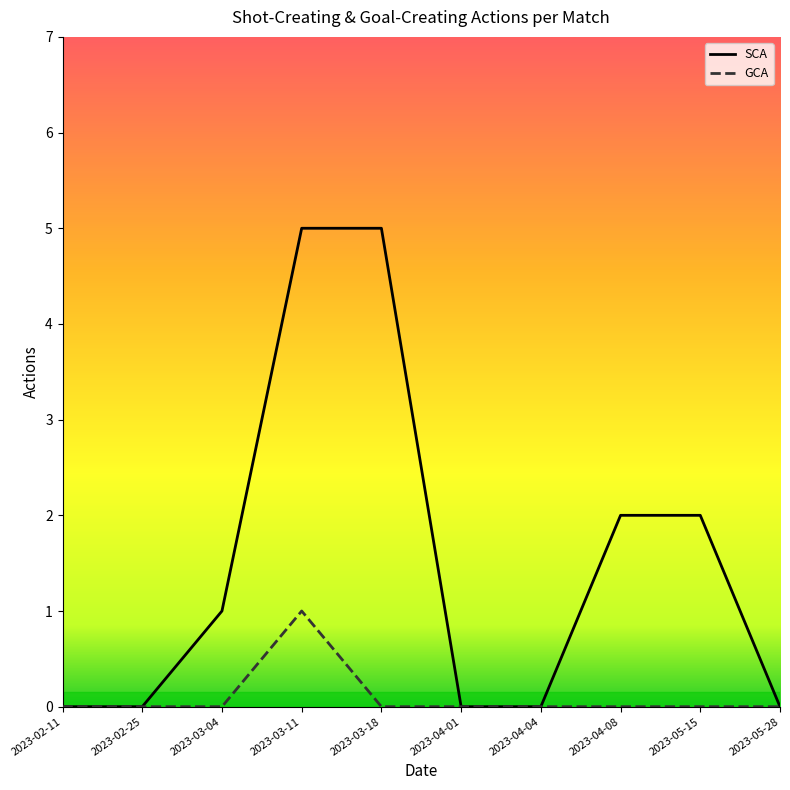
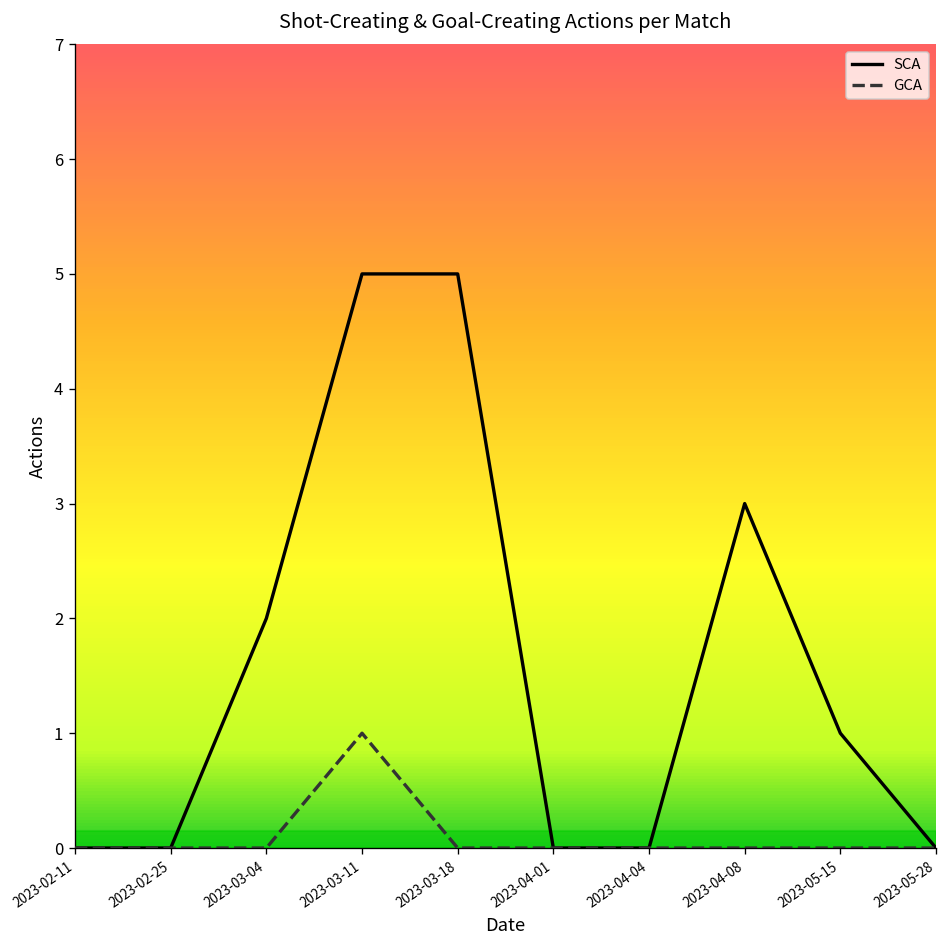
  {
    "SCA": {
-     "2023-03-04": 1,
+     "2023-03-04": 2,
      "2023-03-11": 5,
      "2023-03-18": 5,
-     "2023-04-08": 2,
-     "2023-05-15": 2
+     "2023-04-08": 3,
+     "2023-05-15": 1
    },
    "GCA": {
      "2023-03-11": 1
    }
  }
